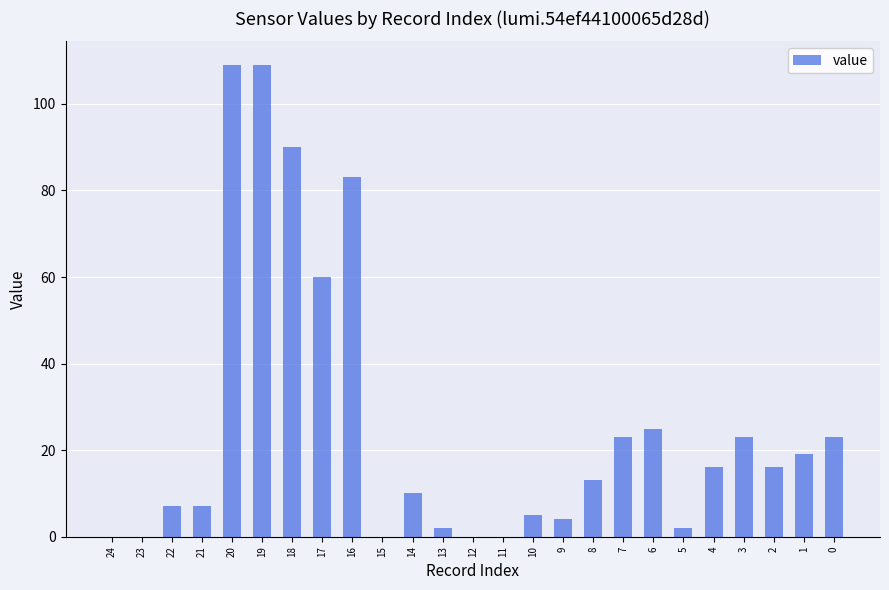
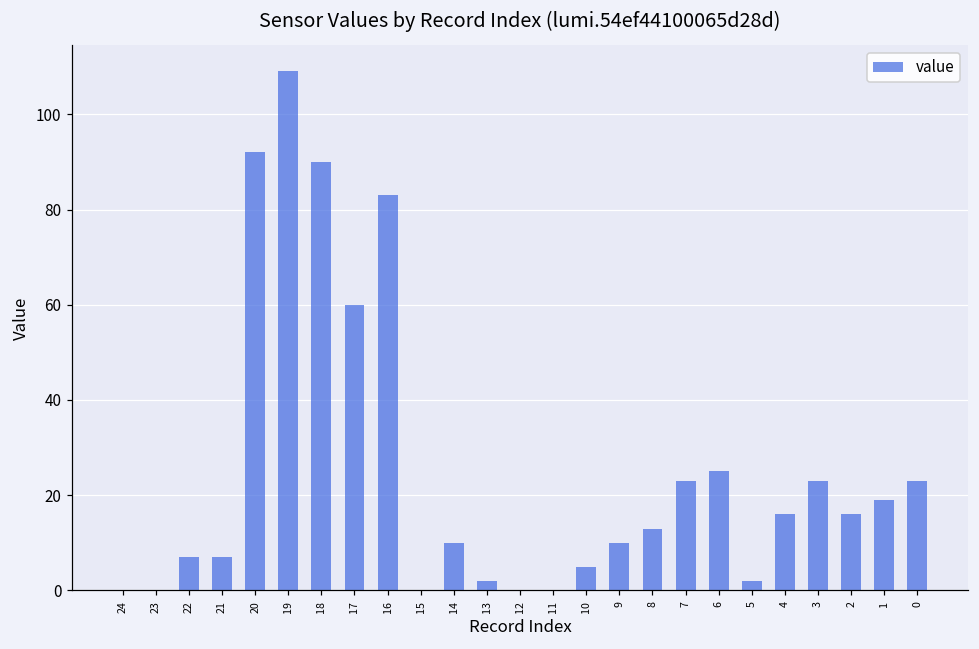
  {
    "24": 0,
    "23": 0,
    "22": 7,
    "21": 7,
-   "20": 109,
+   "20": 92,
    "19": 109,
    "18": 90,
    "17": 60,
    "16": 83,
    "15": 0,
    "14": 10,
    "13": 2,
    "12": 0,
    "11": 0,
    "10": 5,
-   "9": 4,
+   "9": 10,
    "8": 13,
    "7": 23,
    "6": 25,
    "5": 2,
    "4": 16,
    "3": 23,
    "2": 16,
    "1": 19,
    "0": 23
  }
